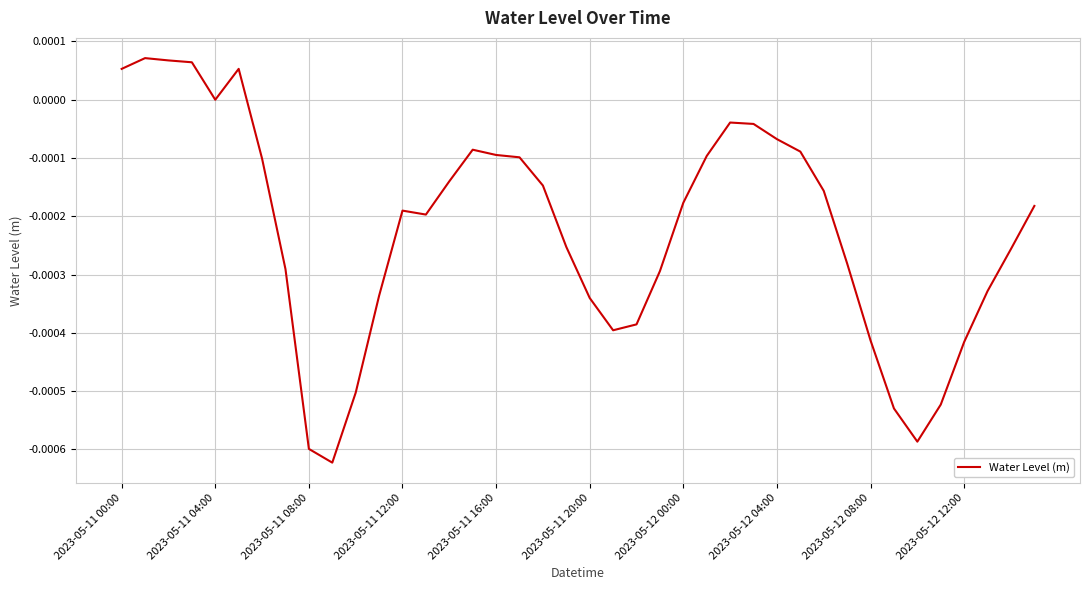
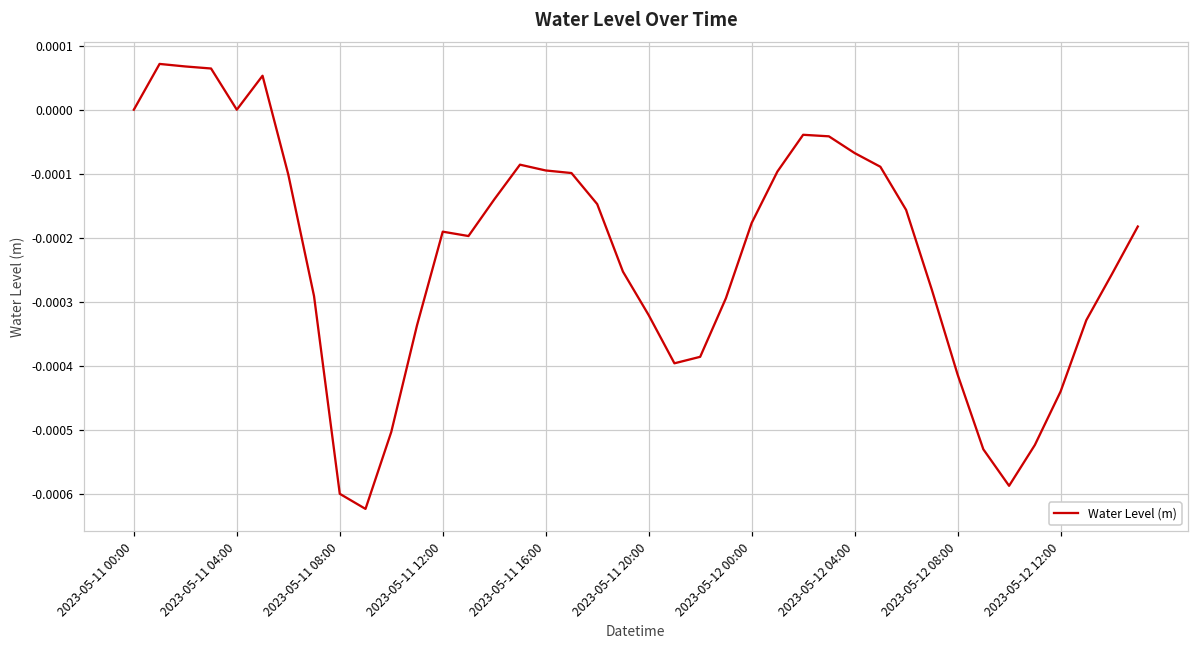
  {
-   "2023-05-11 00:00": 0.0001,
+   "2023-05-11 00:00": 0.0000,
    "2023-05-11 04:00": 0.00000,
    "2023-05-11 08:00": -0.00060,
    "2023-05-11 12:00": -0.00019,
    "2023-05-11 16:00": -0.00009,
-   "2023-05-11 20:00": -0.00034,
+   "2023-05-11 20:00": -0.00032,
    "2023-05-12 00:00": -0.00018,
    "2023-05-12 04:00": -0.00007,
    "2023-05-12 08:00": -0.00041,
-   "2023-05-12 12:00": -0.00042
+   "2023-05-12 12:00": -0.00044
  }
